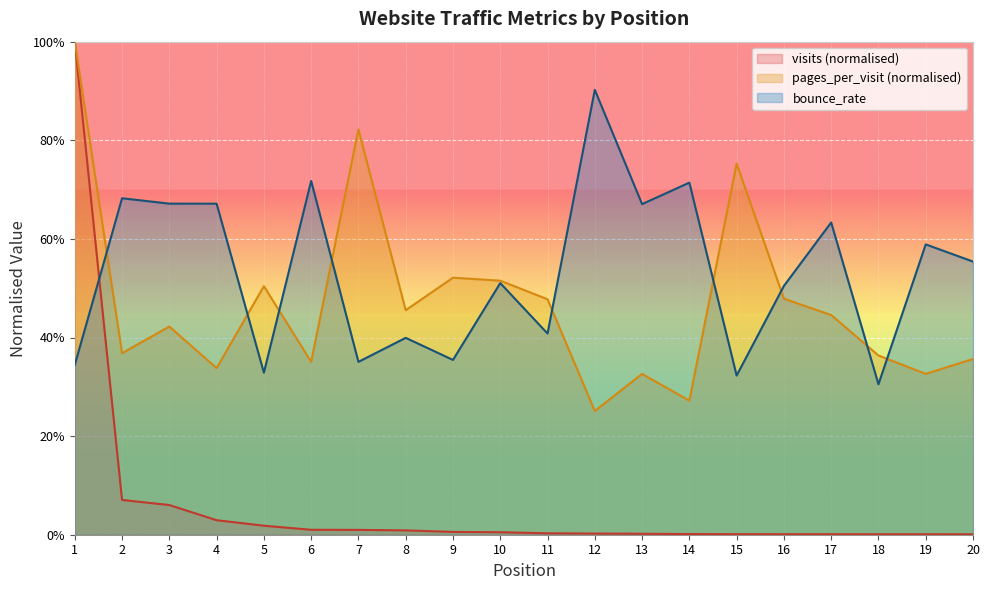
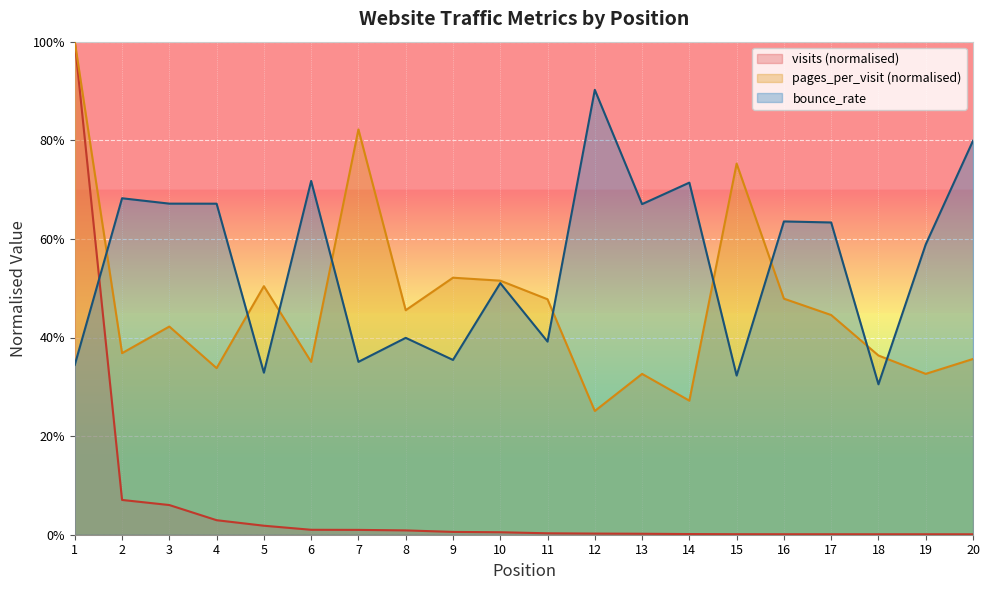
  {
    "bounce_rate": {
      "1": "34%",
      "2": "68%",
      "3": "67%",
      "4": "67%",
      "5": "33%",
      "6": "72%",
      "7": "35%",
      "8": "40%",
      "9": "35%",
-     "11": "41%",
+     "11": "39%",
      "12": "90%",
      "13": "67%",
      "14": "71%",
      "15": "32%",
-     "16": "50%",
+     "16": "64%",
      "17": "63%",
      "18": "31%",
      "19": "59%",
-     "20": "55%"
+     "20": "80%"
    }
  }
